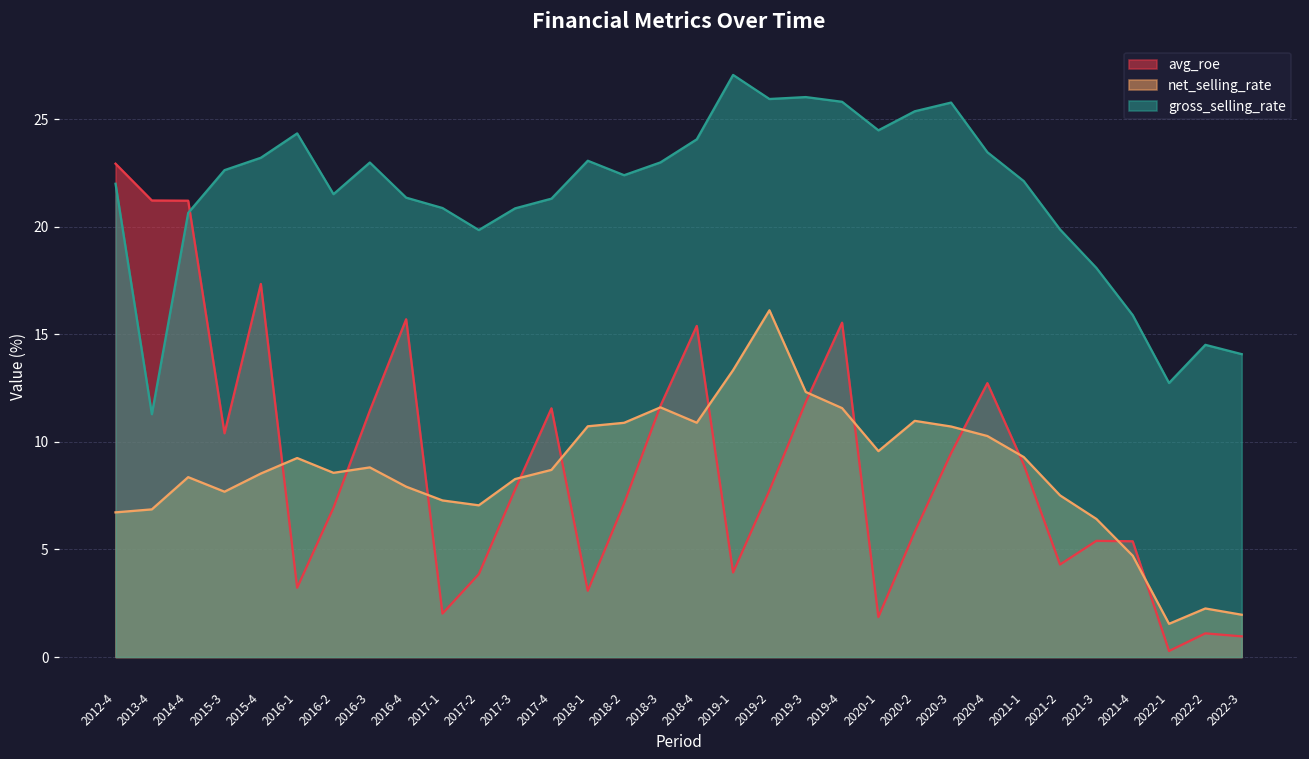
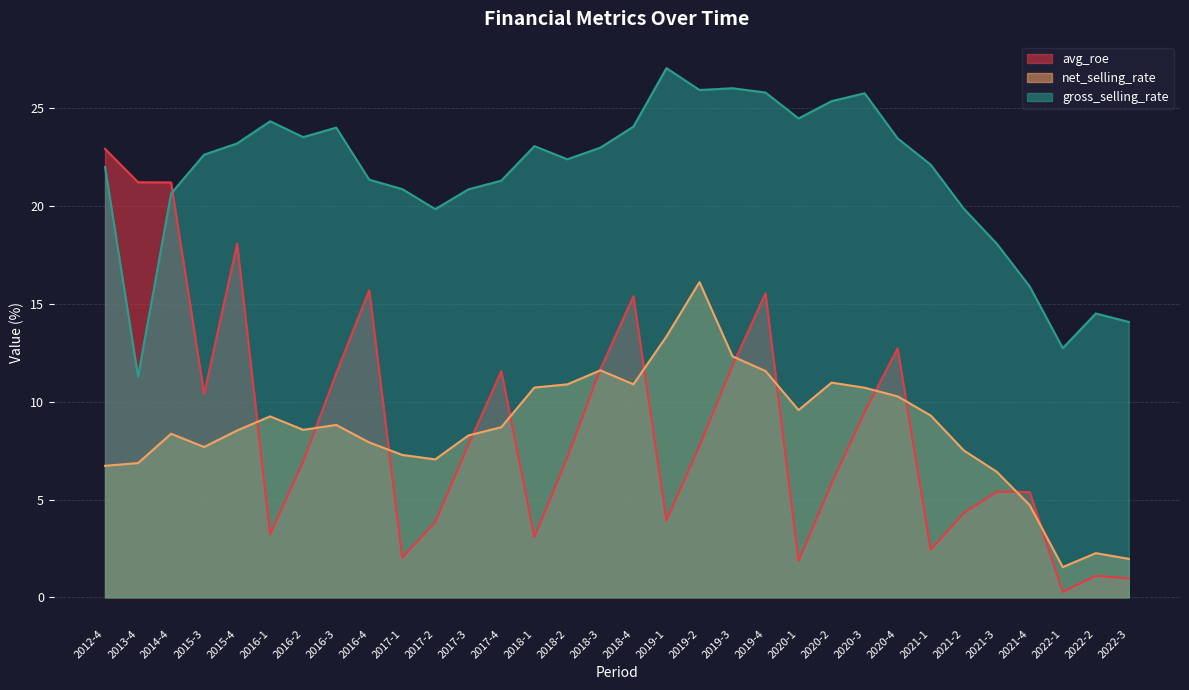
  {
    "avg_roe": {
      "2012-4": 22.9,
      "2013-4": 21.2,
      "2014-4": 21.2,
      "2015-3": 10.4,
-     "2015-4": 17.3,
+     "2015-4": 18.1,
      "2016-1": 3.2,
      "2016-2": 6.9,
      "2016-3": 11.5,
      "2016-4": 15.7,
      "2017-1": 2.0,
      "2017-2": 3.9,
      "2017-3": 7.8,
      "2017-4": 11.6,
      "2018-1": 3.1,
      "2018-2": 7.1,
      "2018-4": 15.4,
      "2019-1": 3.9,
      "2019-2": 7.7,
      "2019-3": 11.9,
      "2019-4": 15.5,
      "2020-1": 1.9,
      "2020-2": 5.8,
      "2020-3": 9.5,
      "2020-4": 12.7,
-     "2021-1": 9.0,
+     "2021-1": 2.4,
      "2021-2": 4.3,
      "2021-3": 5.4,
      "2021-4": 5.4,
      "2022-1": 0.3,
      "2022-2": 1.1,
      "2022-3": 1.0
    },
    "net_selling_rate": {
      "2012-4": 6.7,
      "2013-4": 6.9,
      "2014-4": 8.4,
      "2015-3": 7.7,
      "2015-4": 8.5,
      "2016-1": 9.2,
      "2016-2": 8.6,
      "2016-3": 8.8,
      "2016-4": 7.9,
      "2017-1": 7.3,
      "2017-2": 7.1,
      "2017-3": 8.3,
      "2017-4": 8.7,
      "2018-1": 10.7,
      "2018-2": 10.9,
      "2018-4": 10.9,
      "2019-1": 13.3,
      "2019-2": 16.1,
      "2019-3": 12.3,
      "2019-4": 11.6,
      "2020-1": 9.6,
      "2020-2": 11.0,
      "2020-3": 10.7,
      "2020-4": 10.3,
      "2021-1": 9.3,
      "2021-2": 7.5,
      "2021-3": 6.4,
      "2021-4": 4.7,
      "2022-1": 1.5,
      "2022-2": 2.3,
      "2022-3": 2.0
    },
    "gross_selling_rate": {
      "2012-4": 22.0,
      "2013-4": 11.3,
      "2014-4": 20.6,
      "2015-3": 22.6,
      "2015-4": 23.2,
      "2016-1": 24.3,
-     "2016-2": 21.5,
-     "2016-3": 23.0,
+     "2016-2": 23.5,
+     "2016-3": 24.0,
      "2016-4": 21.4,
      "2017-1": 20.9,
      "2017-2": 19.8,
      "2017-3": 20.9,
      "2017-4": 21.3,
      "2018-1": 23.1,
      "2018-2": 22.4,
      "2018-3": 23.0,
      "2018-4": 24.1,
      "2019-1": 27.1,
      "2019-2": 25.9,
      "2019-3": 26.0,
      "2019-4": 25.8,
      "2020-1": 24.5,
      "2020-2": 25.4,
      "2020-3": 25.8,
      "2020-4": 23.5,
      "2021-1": 22.1,
      "2021-2": 19.9,
      "2021-3": 18.1,
      "2021-4": 15.9,
      "2022-1": 12.7,
      "2022-2": 14.5,
      "2022-3": 14.1
    }
  }
